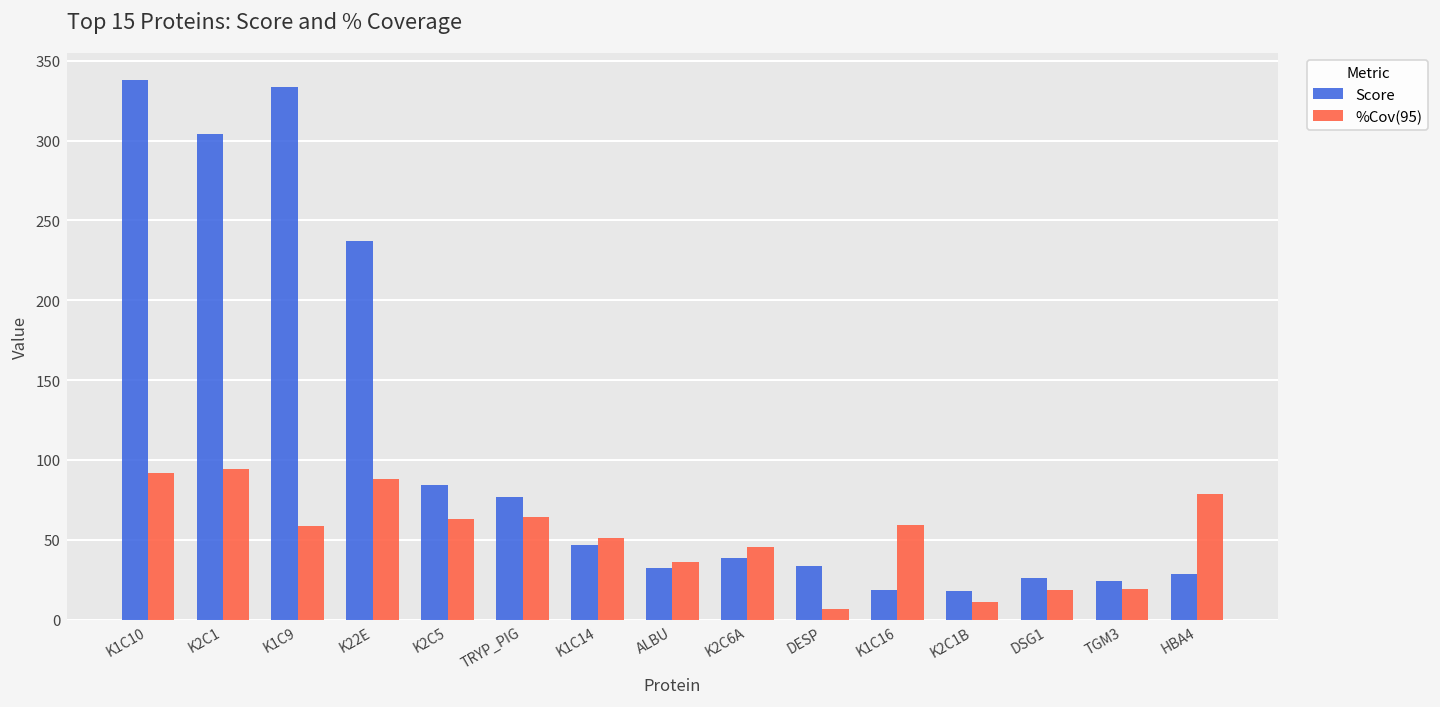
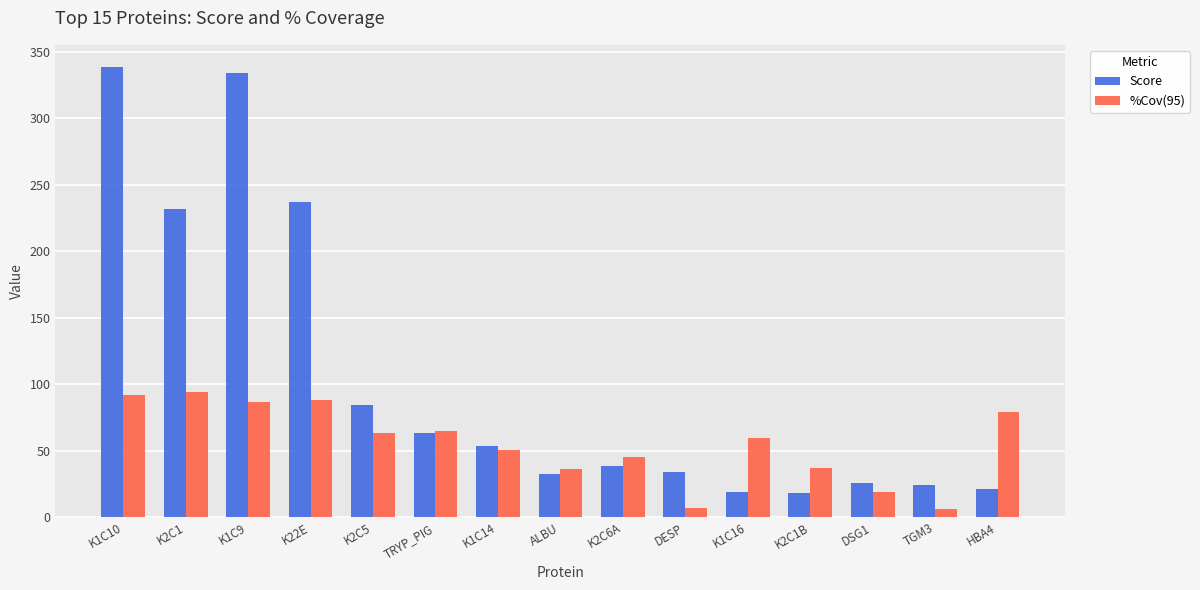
  {
    "Score": {
      "K1C10": 338,
-     "K2C1": 304,
+     "K2C1": 232,
      "K1C9": 334,
      "K22E": 237,
      "K2C5": 85,
-     "TRYP_PIG": 77,
-     "K1C14": 47,
+     "TRYP_PIG": 63,
+     "K1C14": 54,
      "ALBU": 32,
      "K2C6A": 39,
      "DESP": 34,
      "K1C16": 19,
      "K2C1B": 18,
      "DSG1": 26,
      "TGM3": 24,
-     "HBA4": 29
+     "HBA4": 21
    },
    "%Cov(95)": {
      "K1C10": 92,
      "K2C1": 94,
-     "K1C9": 59,
+     "K1C9": 87,
      "K22E": 88,
      "K2C5": 63,
      "TRYP_PIG": 65,
      "K1C14": 51,
      "ALBU": 36,
      "K2C6A": 45,
      "DESP": 7,
      "K1C16": 59,
-     "K2C1B": 11,
+     "K2C1B": 37,
      "DSG1": 19,
-     "TGM3": 19,
+     "TGM3": 6,
      "HBA4": 79
    }
  }
